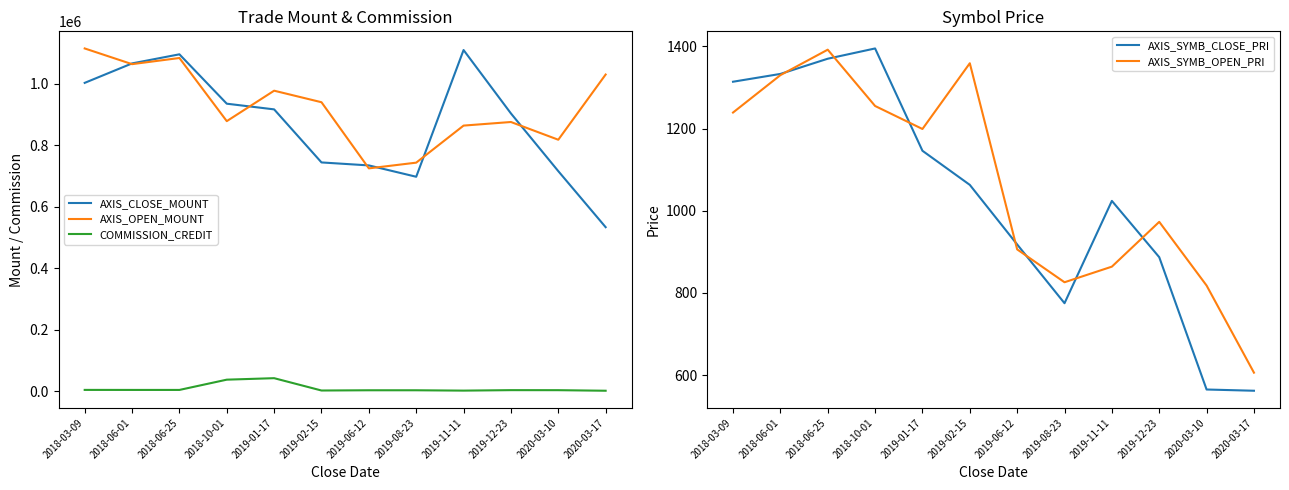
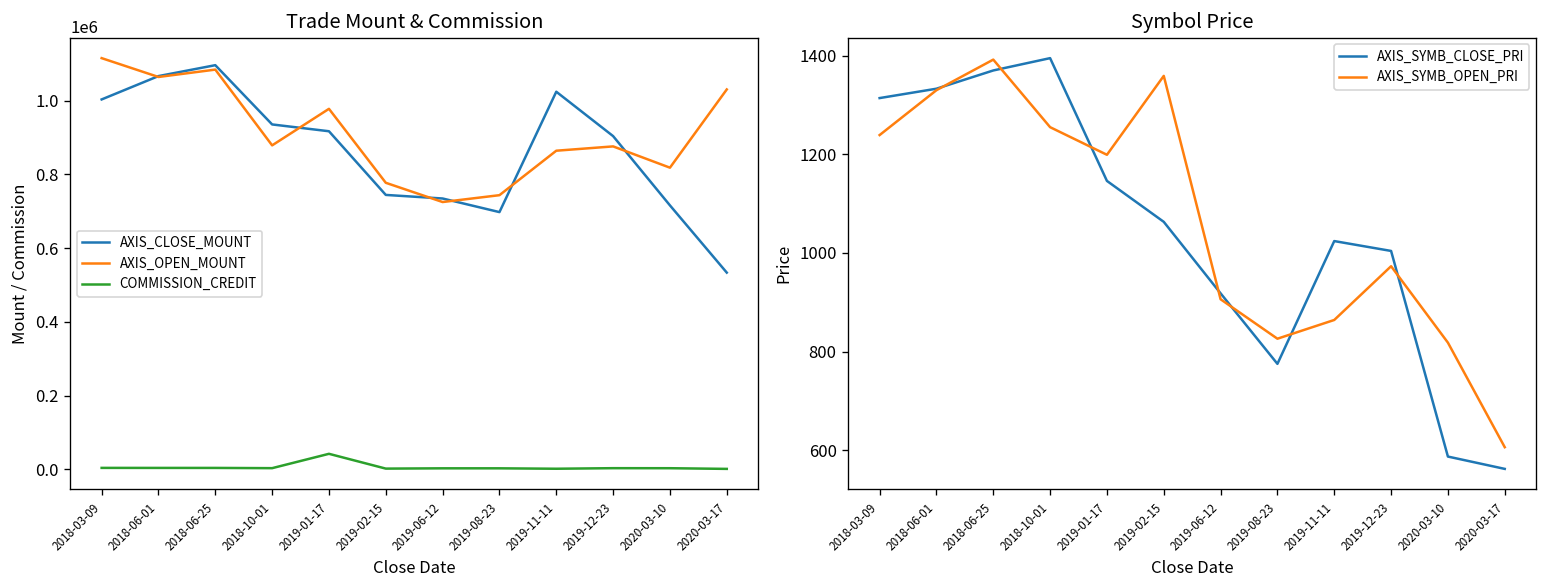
  {
    "Trade Mount & Commission": {
      "AXIS_CLOSE_MOUNT": {
        "2018-03-09": 1000000,
        "2018-06-25": 1100000,
        "2018-10-01": 940000,
        "2019-01-17": 920000,
        "2019-02-15": 740000,
        "2019-06-12": 730000,
        "2019-08-23": 700000,
-       "2019-11-11": 1110000,
+       "2019-11-11": 1020000,
        "2019-12-23": 900000,
        "2020-03-10": 720000,
        "2020-03-17": 530000
      },
      "AXIS_OPEN_MOUNT": {
        "2018-03-09": 1120000,
        "2018-06-25": 1080000,
        "2018-10-01": 880000,
        "2019-01-17": 980000,
-       "2019-02-15": 940000,
+       "2019-02-15": 780000,
        "2019-06-12": 720000,
        "2019-08-23": 740000,
        "2019-11-11": 860000,
        "2019-12-23": 880000,
        "2020-03-10": 820000,
        "2020-03-17": 1030000
      },
      "COMMISSION_CREDIT": {
        "2018-03-09": 0,
        "2018-06-01": 0,
        "2018-06-25": 0,
-       "2018-10-01": 40000,
+       "2018-10-01": 0,
        "2019-01-17": 40000,
        "2019-02-15": 0,
        "2019-06-12": 0,
        "2019-08-23": 0,
        "2019-11-11": 0,
        "2019-12-23": 0,
        "2020-03-10": 0,
        "2020-03-17": 0
      }
    },
    "Symbol Price": {
      "AXIS_SYMB_CLOSE_PRI": {
        "2018-03-09": 1310,
        "2018-06-25": 1370,
        "2018-10-01": 1400,
        "2019-01-17": 1150,
        "2019-02-15": 1060,
        "2019-06-12": 920,
        "2019-08-23": 780,
        "2019-11-11": 1020,
-       "2019-12-23": 890,
-       "2020-03-10": 570,
+       "2019-12-23": 1000,
+       "2020-03-10": 590,
        "2020-03-17": 560
      },
      "AXIS_SYMB_OPEN_PRI": {
        "2018-03-09": 1240,
        "2018-06-25": 1390,
        "2018-10-01": 1260,
        "2019-01-17": 1200,
        "2019-02-15": 1360,
        "2019-06-12": 910,
        "2019-08-23": 830,
        "2019-11-11": 860,
        "2019-12-23": 970,
        "2020-03-10": 820,
        "2020-03-17": 610
      }
    }
  }
